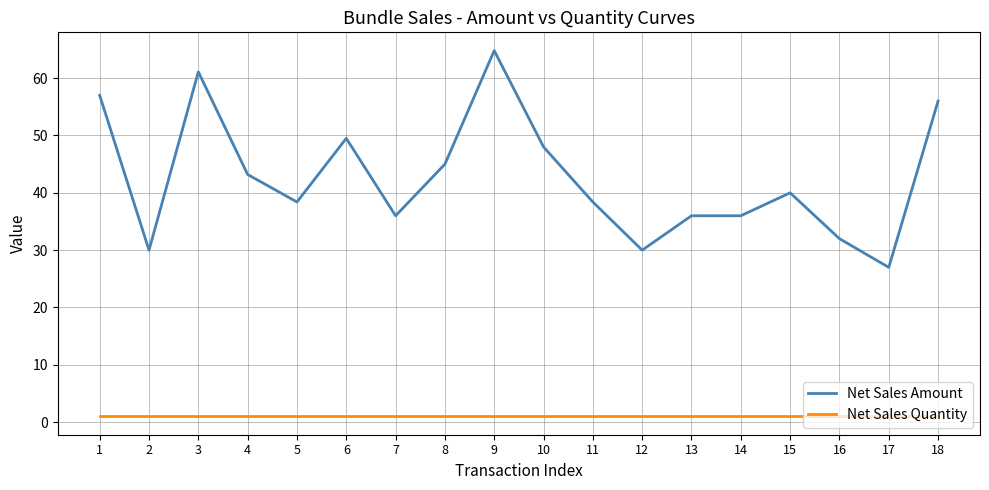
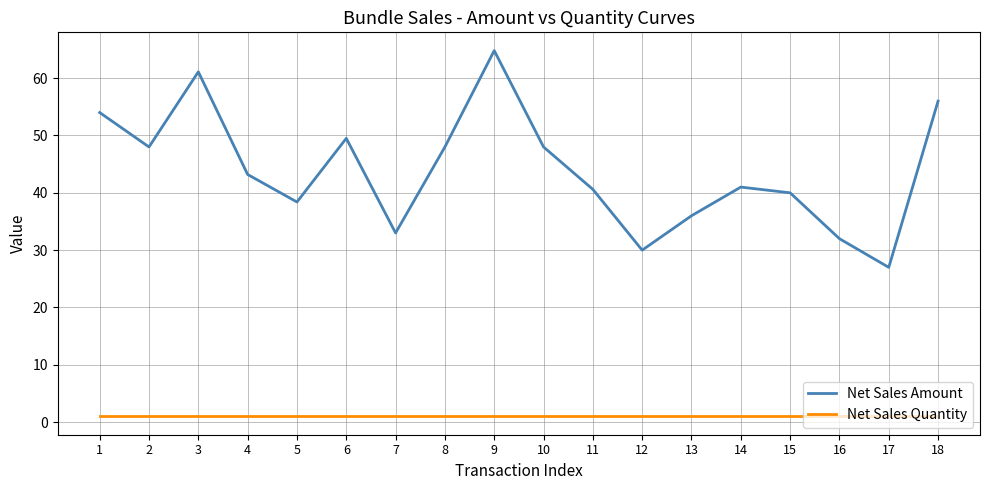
  {
    "Net Sales Amount": {
-     "1": 57,
-     "2": 30,
+     "1": 54,
+     "2": 48,
      "3": 61,
      "4": 43,
      "5": 38,
      "6": 50,
-     "7": 36,
-     "8": 45,
+     "7": 33,
+     "8": 48,
      "9": 65,
      "10": 48,
-     "11": 38,
+     "11": 41,
      "12": 30,
      "13": 36,
-     "14": 36,
+     "14": 41,
      "15": 40,
      "16": 32,
      "17": 27,
      "18": 56
    },
    "Net Sales Quantity": {
      "1": 1,
      "2": 1,
      "3": 1,
      "4": 1,
      "5": 1,
      "6": 1,
      "7": 1,
      "8": 1,
      "9": 1,
      "10": 1,
      "11": 1,
      "12": 1,
      "13": 1,
      "14": 1,
      "15": 1
    }
  }
